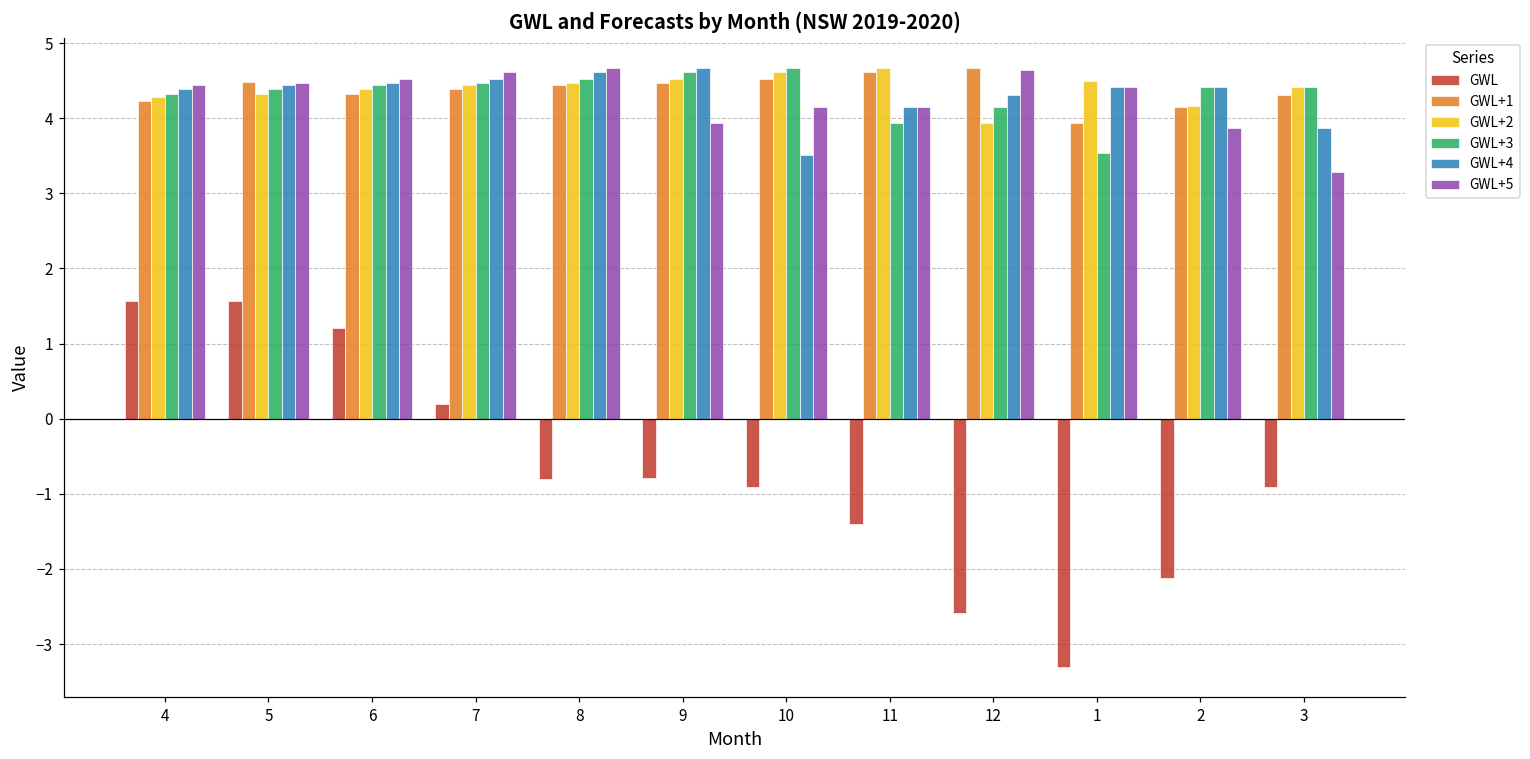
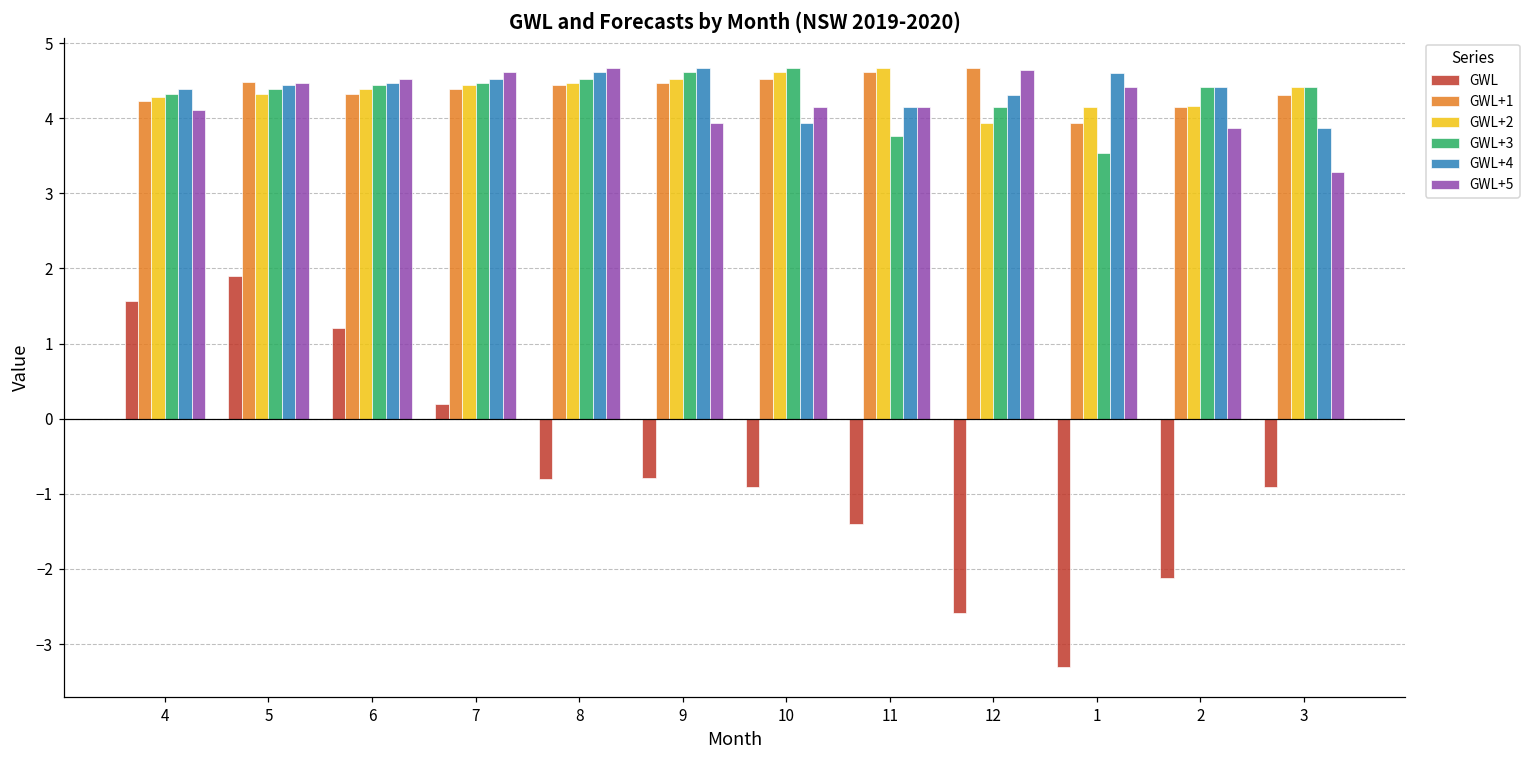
  {
    "GWL": {
      "4": 1.6,
-     "5": 1.6,
+     "5": 1.9,
      "6": 1.2,
      "7": 0.2,
      "8": -0.8,
      "9": -0.8,
      "10": -0.9,
      "11": -1.4,
      "12": -2.6,
      "1": -3.3,
      "2": -2.1,
      "3": -0.9
    },
    "GWL+1": {
      "4": 4.2,
      "5": 4.5,
      "6": 4.3,
      "7": 4.4,
      "8": 4.4,
      "9": 4.5,
      "10": 4.5,
      "11": 4.6,
      "12": 4.7,
      "1": 3.9,
      "2": 4.2,
      "3": 4.3
    },
    "GWL+2": {
      "4": 4.3,
      "5": 4.3,
      "6": 4.4,
      "7": 4.4,
      "8": 4.5,
      "9": 4.5,
      "10": 4.6,
      "11": 4.7,
      "12": 3.9,
-     "1": 4.5,
+     "1": 4.2,
      "2": 4.2,
      "3": 4.4
    },
    "GWL+3": {
      "4": 4.3,
      "5": 4.4,
      "6": 4.4,
      "7": 4.5,
      "8": 4.5,
      "9": 4.6,
      "10": 4.7,
-     "11": 3.9,
+     "11": 3.8,
      "12": 4.2,
      "1": 3.5,
      "2": 4.4,
      "3": 4.4
    },
    "GWL+4": {
      "4": 4.4,
      "5": 4.4,
      "6": 4.5,
      "7": 4.5,
      "8": 4.6,
      "9": 4.7,
-     "10": 3.5,
+     "10": 3.9,
      "11": 4.2,
      "12": 4.3,
-     "1": 4.4,
+     "1": 4.6,
      "2": 4.4,
      "3": 3.9
    },
    "GWL+5": {
-     "4": 4.4,
+     "4": 4.1,
      "5": 4.5,
      "6": 4.5,
      "7": 4.6,
      "8": 4.7,
      "9": 3.9,
      "10": 4.2,
      "11": 4.1,
      "12": 4.6,
      "1": 4.4,
      "2": 3.9,
      "3": 3.3
    }
  }
